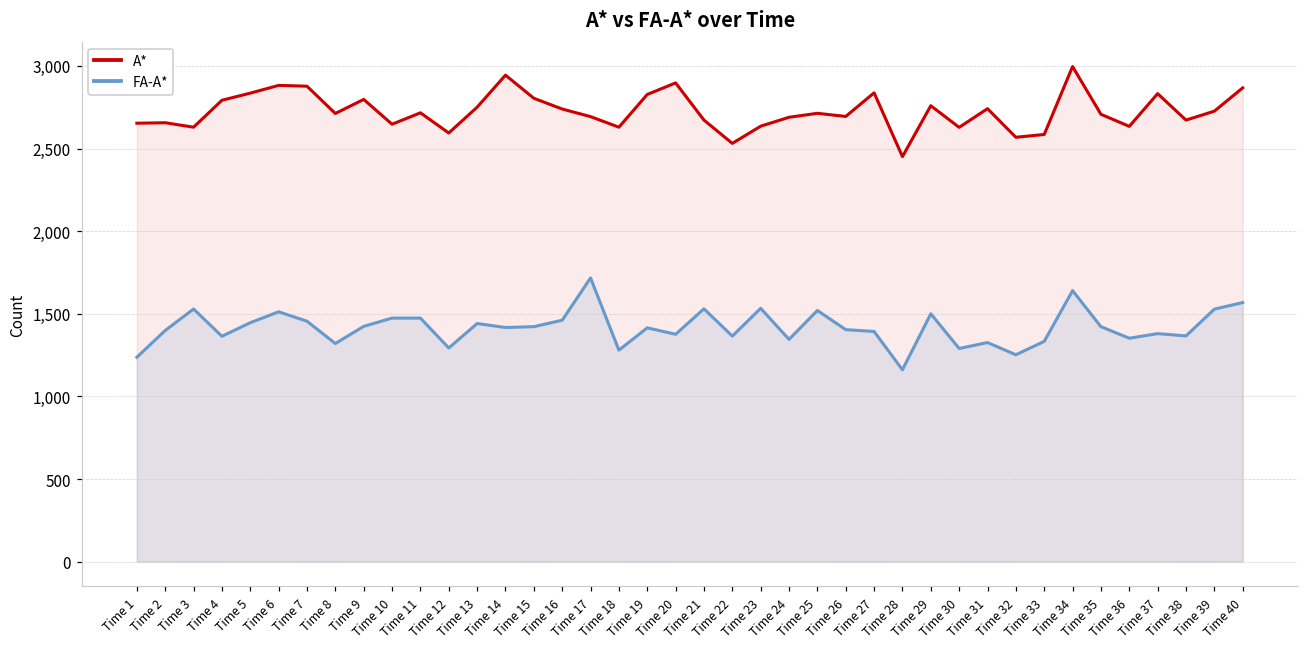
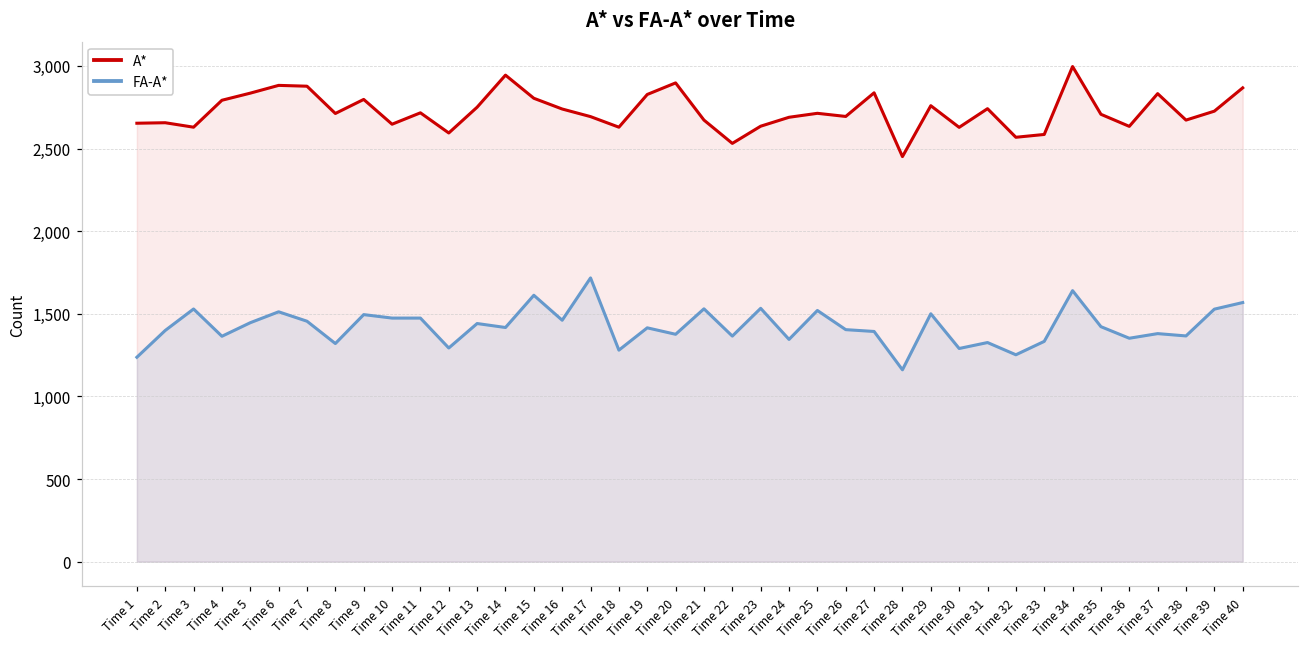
  {
    "A*": {
      "Time 1": "2,650",
      "Time 2": "2,660",
      "Time 3": "2,630",
      "Time 4": "2,790",
      "Time 5": "2,840",
      "Time 6": "2,880",
      "Time 7": "2,880",
      "Time 8": "2,710",
      "Time 9": "2,800",
      "Time 10": "2,650",
      "Time 11": "2,720",
      "Time 12": "2,590",
      "Time 13": "2,750",
      "Time 14": "2,940",
      "Time 15": "2,800",
      "Time 16": "2,740",
      "Time 17": "2,690",
      "Time 18": "2,630",
      "Time 19": "2,830",
      "Time 20": "2,900",
      "Time 21": "2,670",
      "Time 22": "2,530",
      "Time 23": "2,640",
      "Time 24": "2,690",
      "Time 25": "2,710",
      "Time 26": "2,690",
      "Time 27": "2,840",
      "Time 28": "2,450",
      "Time 29": "2,760",
      "Time 30": "2,630",
      "Time 31": "2,740",
      "Time 32": "2,570",
      "Time 33": "2,590",
      "Time 34": "3,000",
      "Time 35": "2,710",
      "Time 36": "2,630",
      "Time 37": "2,830",
      "Time 38": "2,670",
      "Time 39": "2,730",
      "Time 40": "2,870"
    },
    "FA-A*": {
      "Time 1": "1,240",
      "Time 2": "1,400",
      "Time 3": "1,530",
      "Time 4": "1,360",
      "Time 5": "1,450",
      "Time 6": "1,510",
      "Time 7": "1,460",
      "Time 8": "1,320",
-     "Time 9": "1,420",
+     "Time 9": "1,500",
      "Time 10": "1,470",
      "Time 11": "1,470",
      "Time 12": "1,290",
      "Time 13": "1,440",
      "Time 14": "1,420",
-     "Time 15": "1,420",
+     "Time 15": "1,610",
      "Time 16": "1,460",
      "Time 17": "1,720",
      "Time 18": "1,280",
      "Time 19": "1,420",
      "Time 20": "1,380",
      "Time 21": "1,530",
      "Time 22": "1,370",
      "Time 23": "1,530",
      "Time 24": "1,350",
      "Time 25": "1,520",
      "Time 26": "1,400",
      "Time 27": "1,390",
      "Time 28": "1,160",
      "Time 29": "1,500",
      "Time 30": "1,290",
      "Time 31": "1,330",
      "Time 32": "1,250",
      "Time 33": "1,330",
      "Time 34": "1,640",
      "Time 35": "1,420",
      "Time 36": "1,350",
      "Time 37": "1,380",
      "Time 38": "1,370",
      "Time 39": "1,530",
      "Time 40": "1,570"
    }
  }
